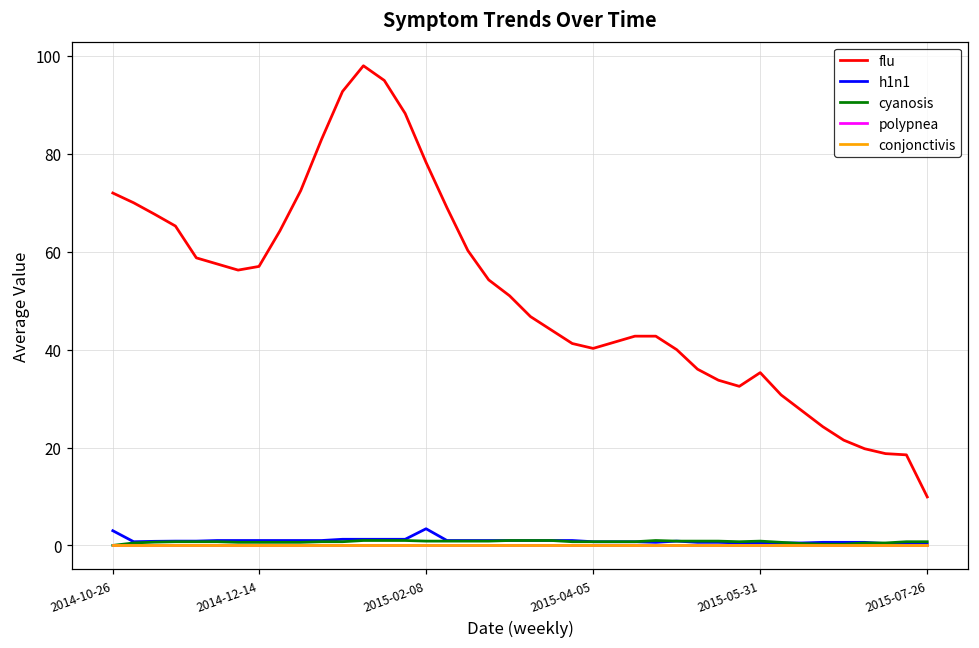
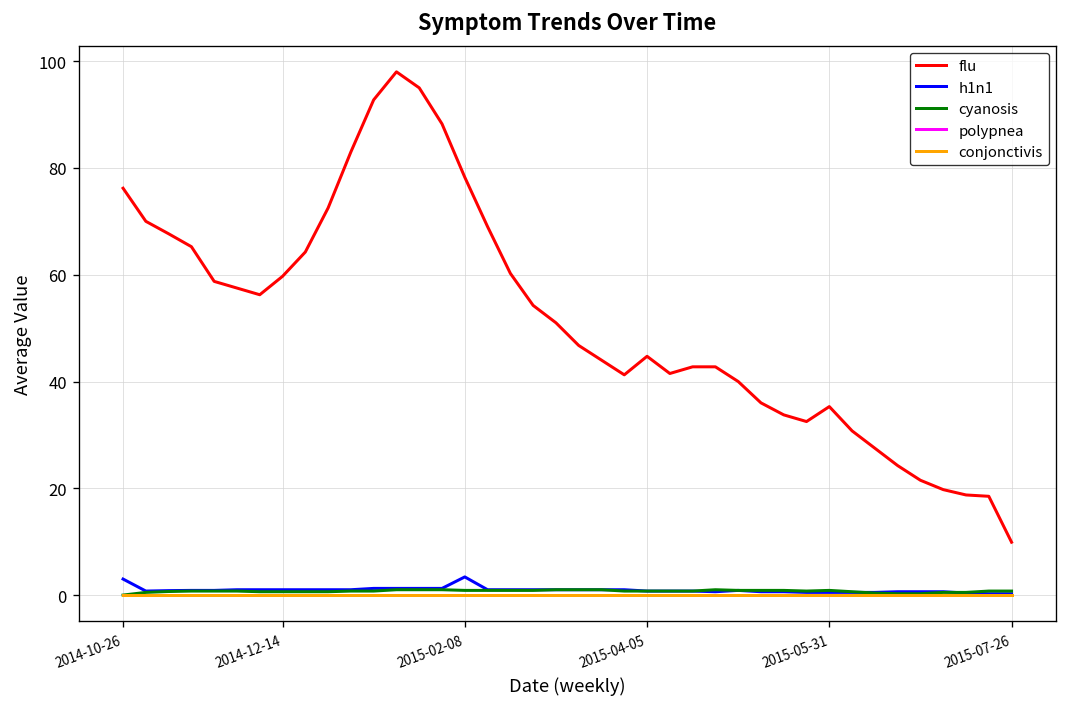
  {
    "flu": {
-     "2014-10-26": 72,
-     "2014-12-14": 57,
+     "2014-10-26": 76,
+     "2014-12-14": 60,
      "2015-02-08": 78,
-     "2015-04-05": 40,
+     "2015-04-05": 45,
      "2015-05-31": 35,
      "2015-07-26": 10
    },
    "h1n1": {
      "2014-10-26": 3,
      "2015-02-08": 3
    },
    "cyanosis": {
      "2015-02-08": 1
    },
    "conjonctivis": {
      "2014-12-14": 0,
      "2015-02-08": 0,
      "2015-04-05": 0
    }
  }
